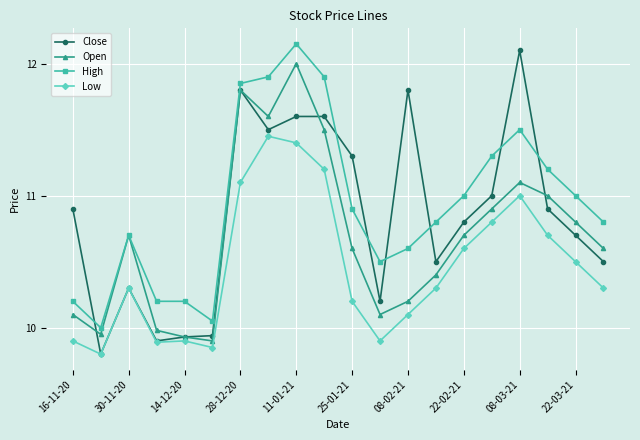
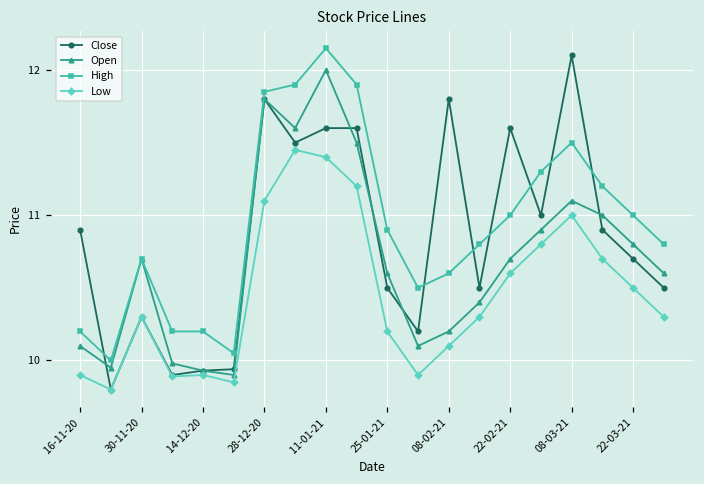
  {
    "Close": {
      "16-11-20": 10.9,
      "11-01-21": 11.6,
-     "25-01-21": 11.3,
+     "25-01-21": 10.5,
      "08-02-21": 11.8,
-     "22-02-21": 10.8,
+     "22-02-21": 11.6,
      "08-03-21": 12.1,
      "22-03-21": 10.7
    }
  }
